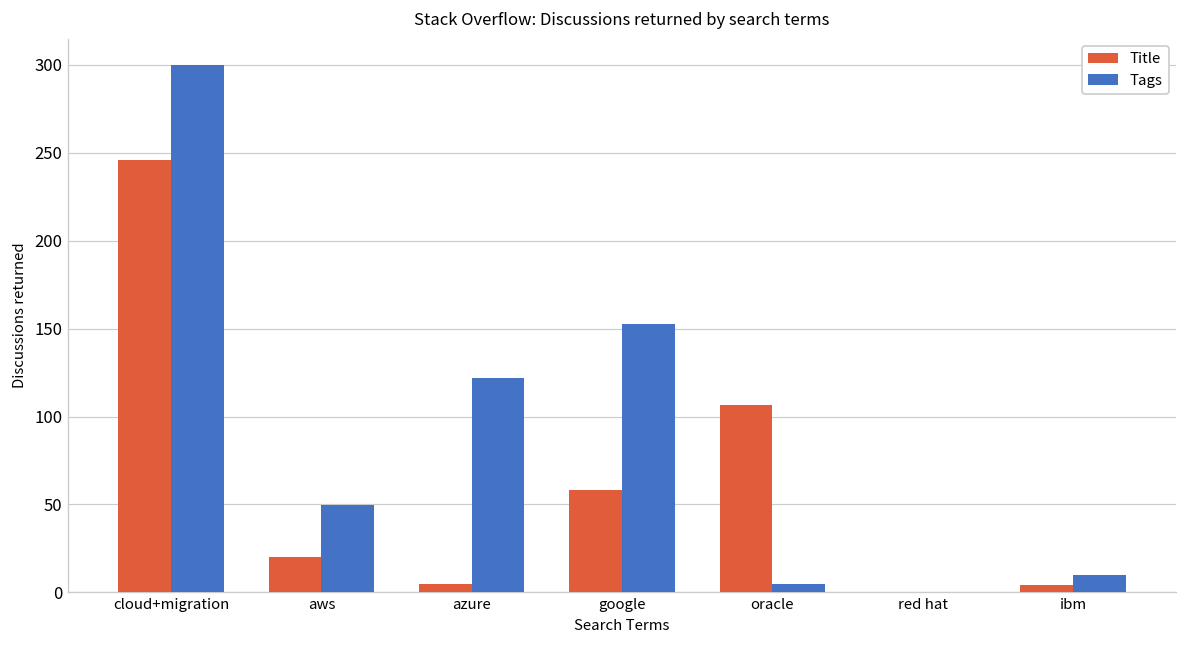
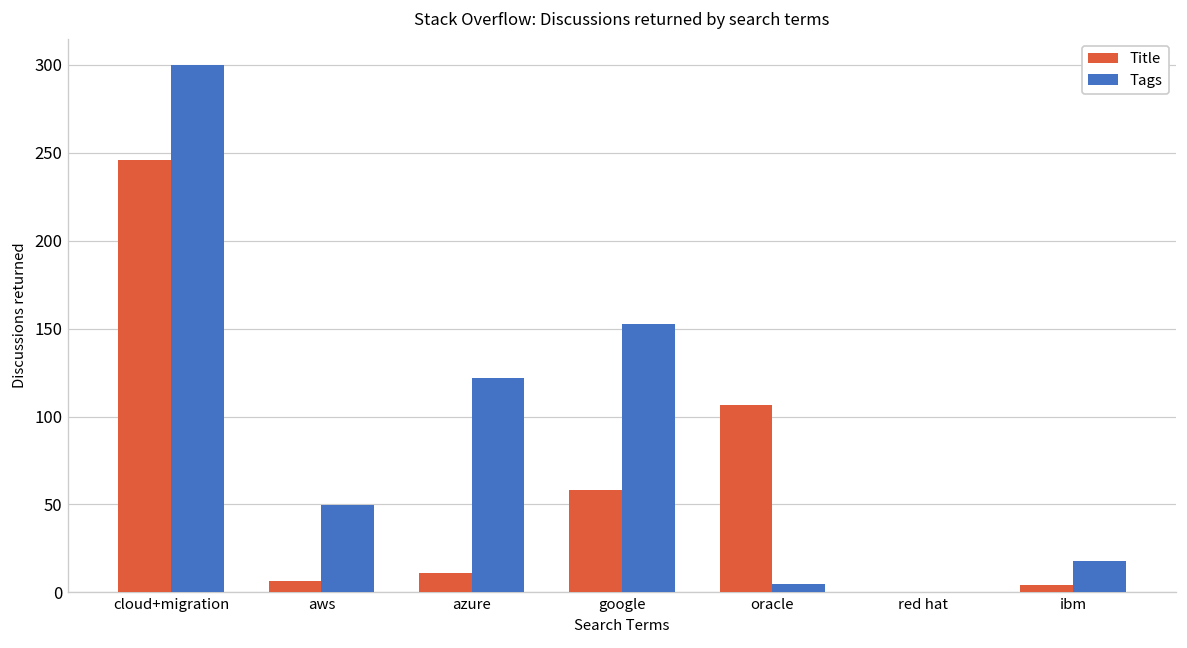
  {
    "Title": {
      "cloud+migration": 246,
-     "aws": 20,
-     "azure": 5,
+     "aws": 7,
+     "azure": 11,
      "google": 58,
      "oracle": 106,
      "red hat": 0,
      "ibm": 4
    },
    "Tags": {
      "cloud+migration": 300,
      "aws": 49,
      "azure": 122,
      "google": 152,
      "oracle": 5,
      "red hat": 0,
-     "ibm": 10
+     "ibm": 18
    }
  }
